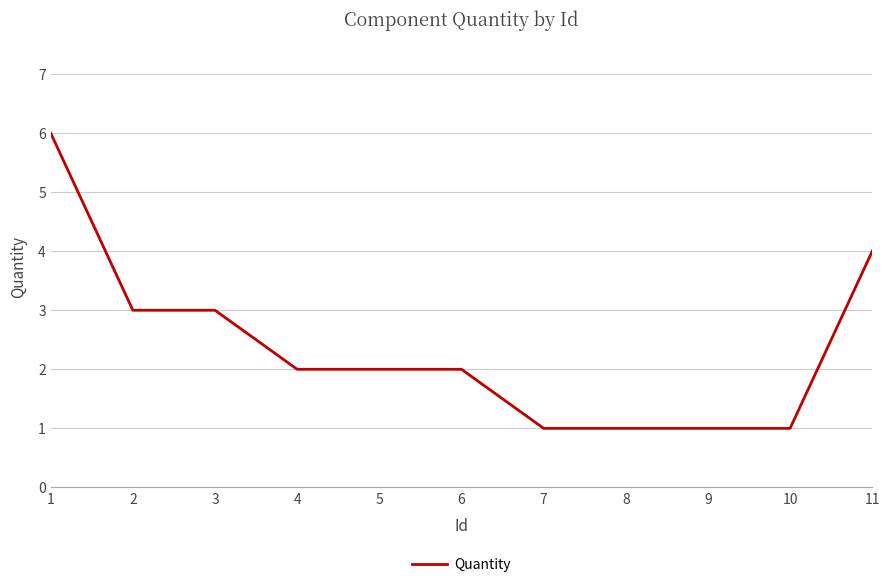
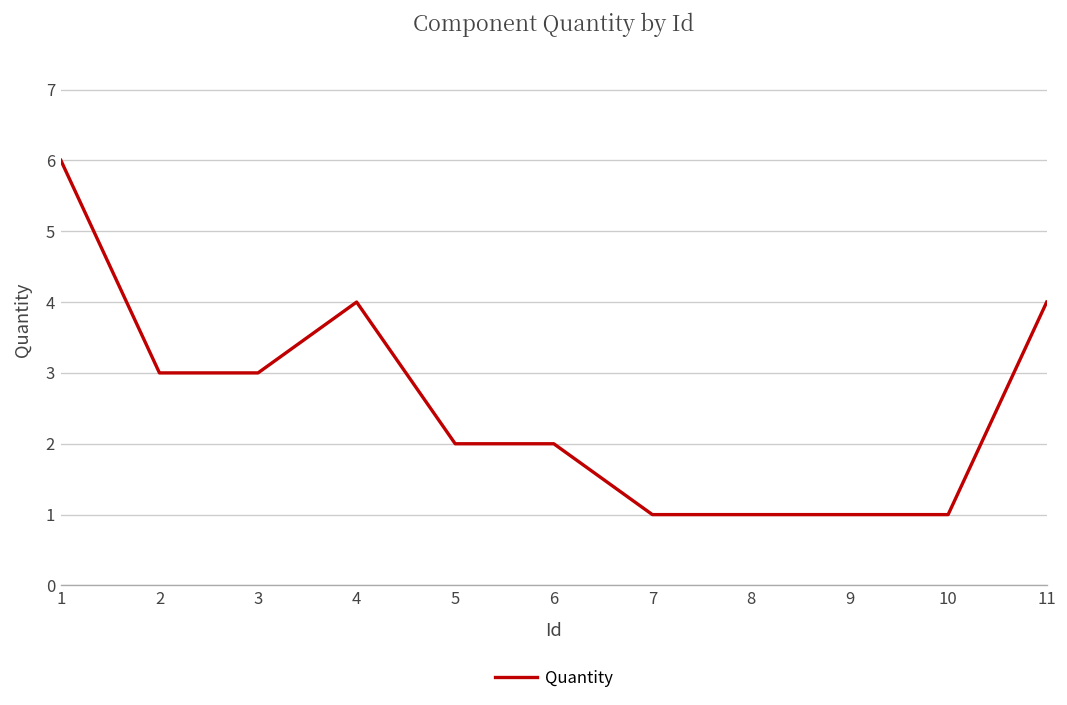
  {
    "1": 6,
    "2": 3,
    "3": 3,
-   "4": 2,
+   "4": 4,
    "5": 2,
    "6": 2,
    "7": 1,
    "8": 1,
    "9": 1,
    "10": 1,
    "11": 4
  }
